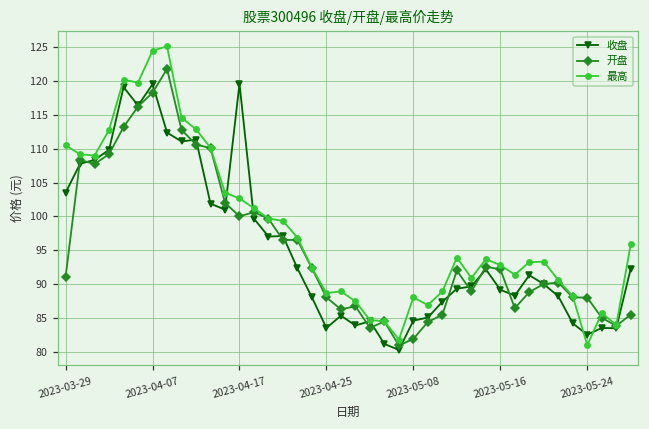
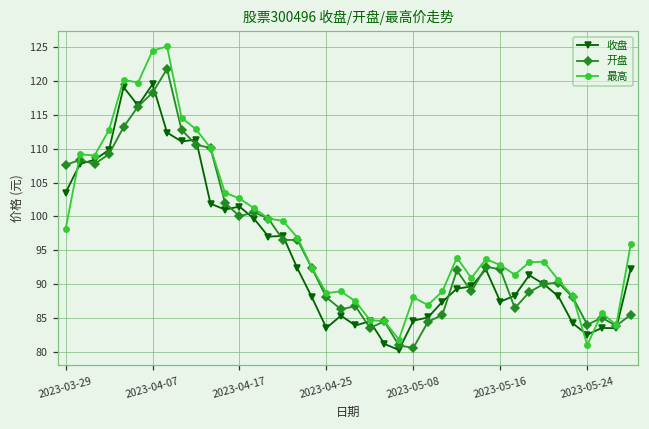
  {
    "收盘": {
      "2023-03-29": 104,
      "2023-04-07": 120,
-     "2023-04-17": 120,
+     "2023-04-17": 101,
      "2023-04-25": 83,
      "2023-05-08": 85,
-     "2023-05-16": 89,
+     "2023-05-16": 87,
      "2023-05-24": 83
    },
    "开盘": {
-     "2023-03-29": 91,
+     "2023-03-29": 108,
      "2023-04-07": 118,
      "2023-04-17": 100,
      "2023-04-25": 88,
-     "2023-05-08": 82,
+     "2023-05-08": 81,
      "2023-05-16": 92,
-     "2023-05-24": 88
+     "2023-05-24": 84
    },
    "最高": {
-     "2023-03-29": 111,
+     "2023-03-29": 98,
      "2023-04-07": 125,
      "2023-04-17": 103,
      "2023-04-25": 89,
      "2023-05-08": 88,
      "2023-05-16": 93,
      "2023-05-24": 81
    }
  }
